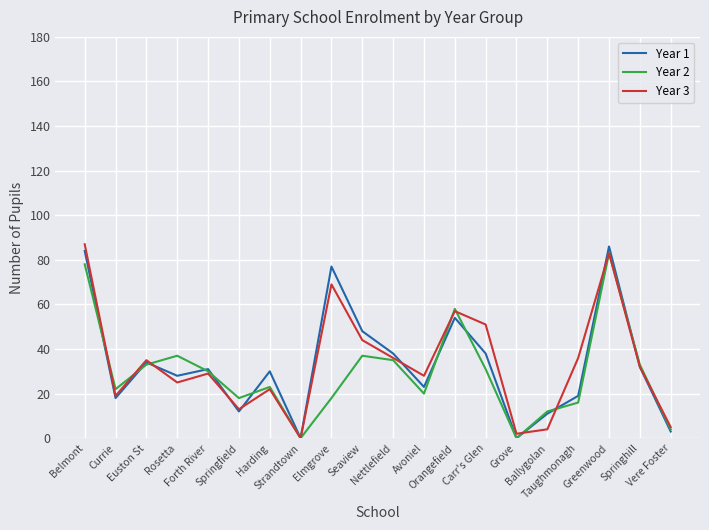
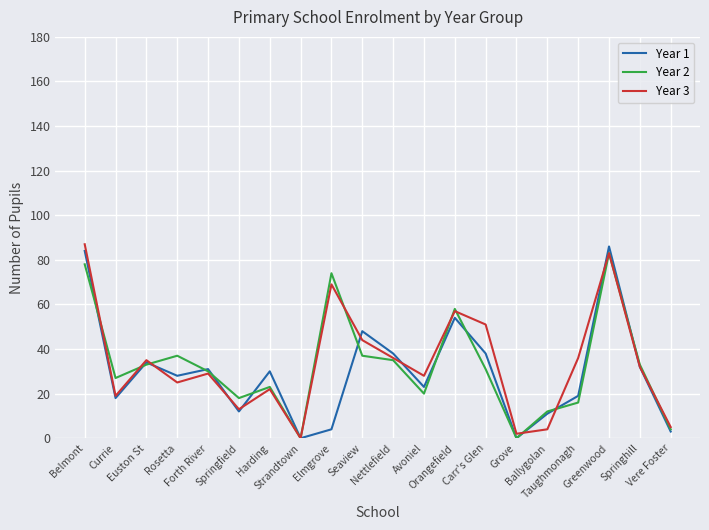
  {
    "Year 1": {
      "Belmont": 84,
      "Rosetta": 28,
      "Harding": 30,
-     "Elmgrove": 77,
+     "Elmgrove": 4,
      "Seaview": 48,
      "Nettlefield": 38,
      "Avoniel": 23,
      "Orangefield": 54,
      "Carr's Glen": 38,
      "Taughmonagh": 19,
      "Greenwood": 86
    },
    "Year 2": {
      "Belmont": 78,
-     "Currie": 22,
+     "Currie": 27,
      "Rosetta": 37,
      "Springfield": 18,
-     "Elmgrove": 18,
+     "Elmgrove": 74,
      "Seaview": 37,
      "Avoniel": 20,
      "Carr's Glen": 31,
      "Taughmonagh": 16
    },
    "Year 3": {
      "Belmont": 87,
      "Rosetta": 25,
      "Elmgrove": 69,
      "Seaview": 44,
      "Avoniel": 28,
      "Carr's Glen": 51,
      "Grove": 2,
      "Ballygolan": 4,
      "Taughmonagh": 36
    }
  }
